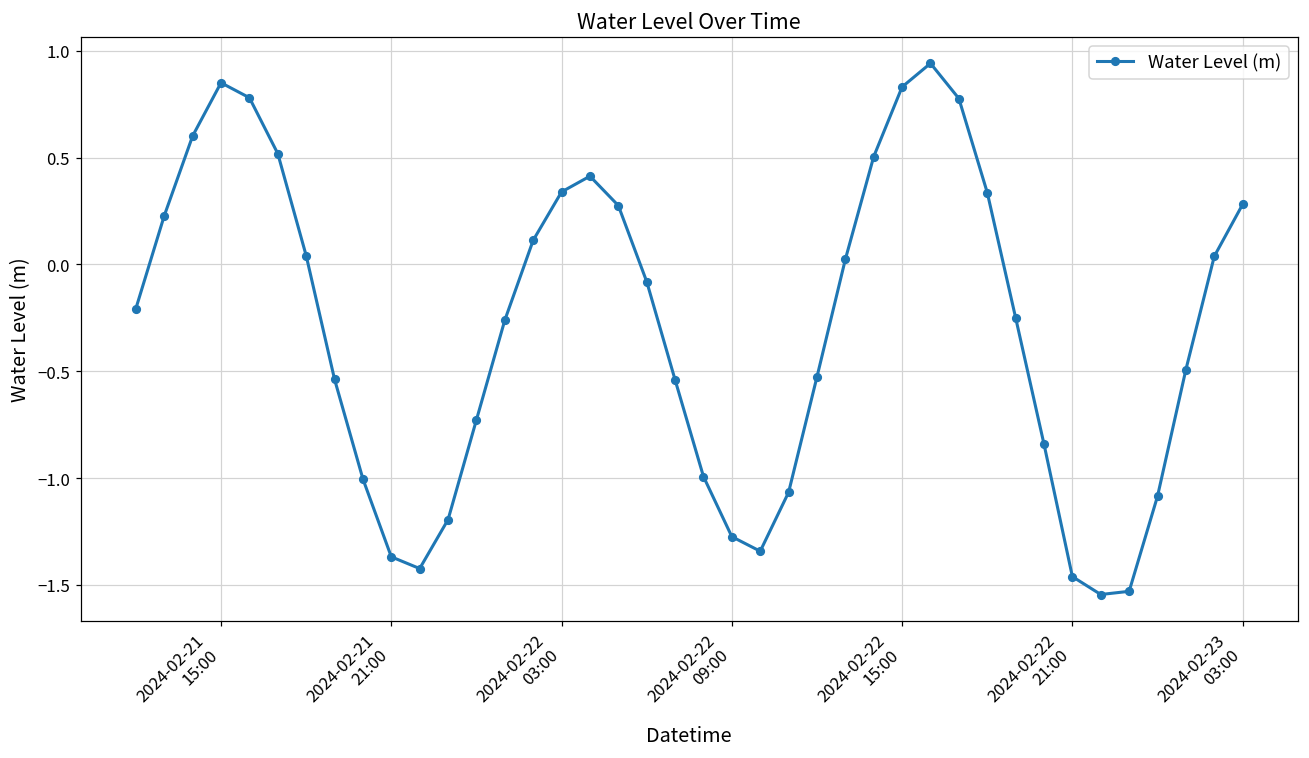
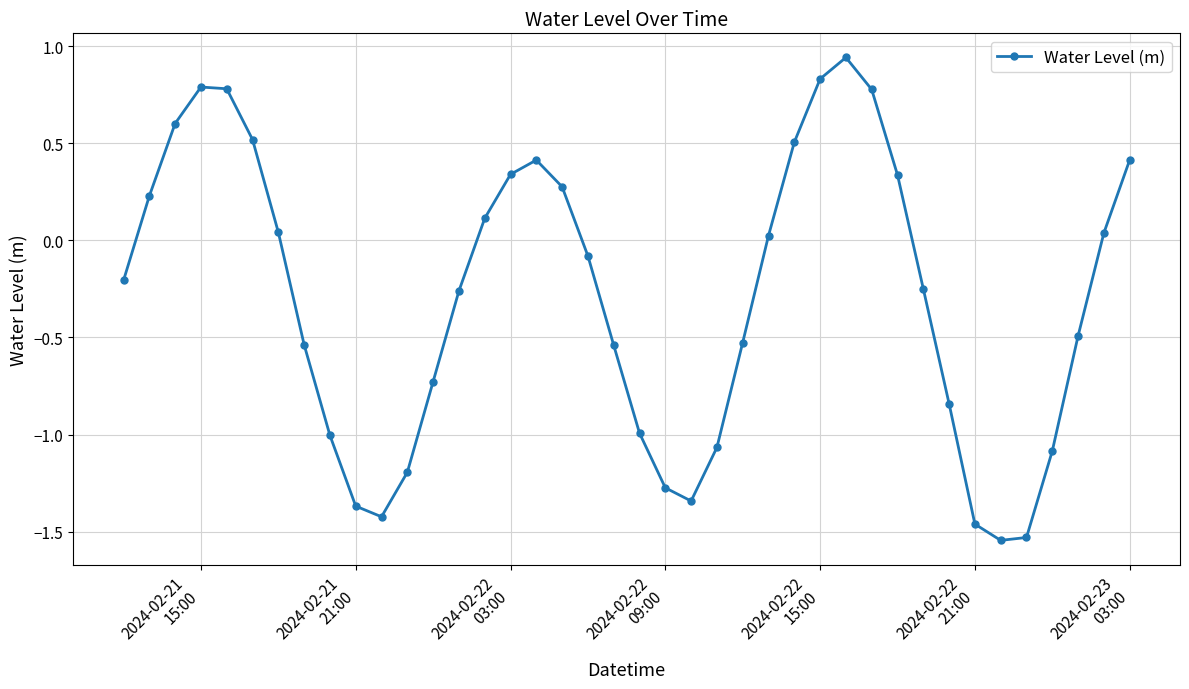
  {
-   "2024-02-21 15:00": 0.85,
+   "2024-02-21 15:00": 0.79,
    "2024-02-21 21:00": -1.37,
    "2024-02-22 03:00": 0.34,
    "2024-02-22 09:00": -1.27,
    "2024-02-22 15:00": 0.83,
    "2024-02-22 21:00": -1.46,
-   "2024-02-23 03:00": 0.28
+   "2024-02-23 03:00": 0.41
  }
